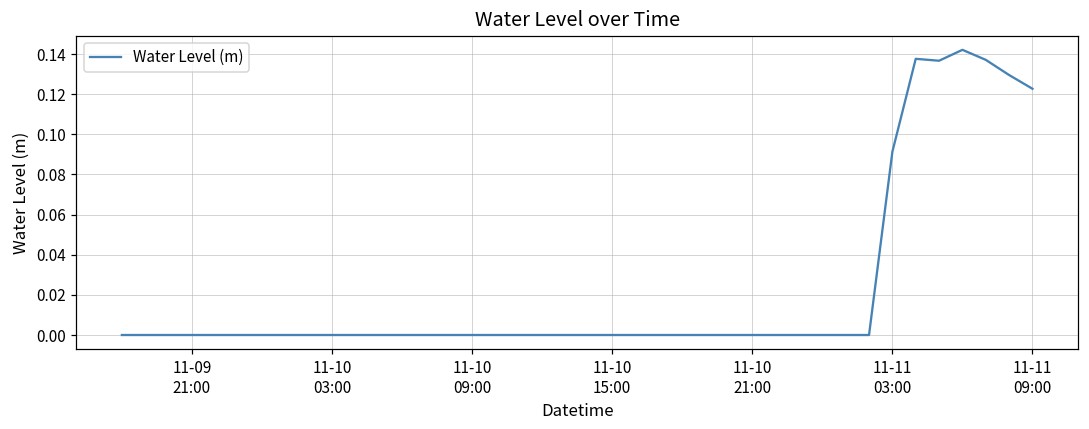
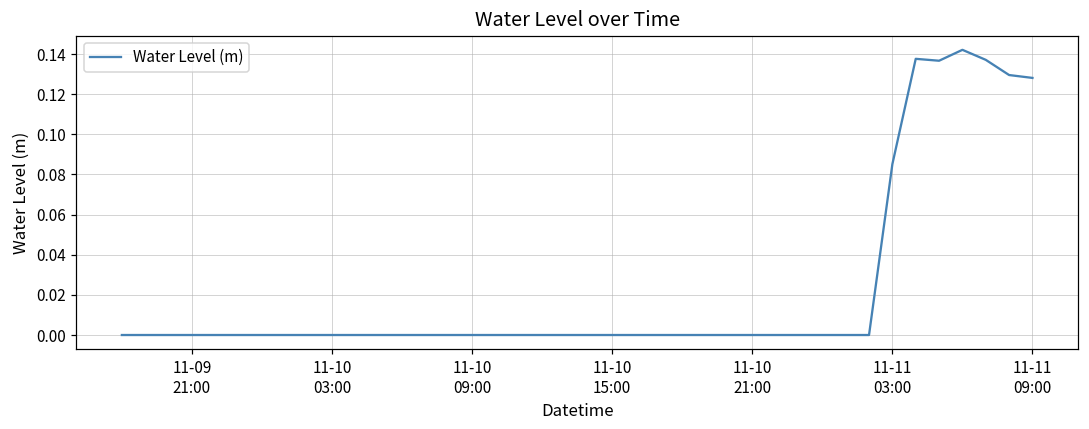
  {
    "11-09 21:00": 0.000,
    "11-10 03:00": 0.000,
    "11-10 09:00": 0.000,
    "11-10 15:00": 0.000,
    "11-10 21:00": 0.000,
-   "11-11 03:00": 0.091,
-   "11-11 09:00": 0.123
+   "11-11 03:00": 0.085,
+   "11-11 09:00": 0.128
  }
